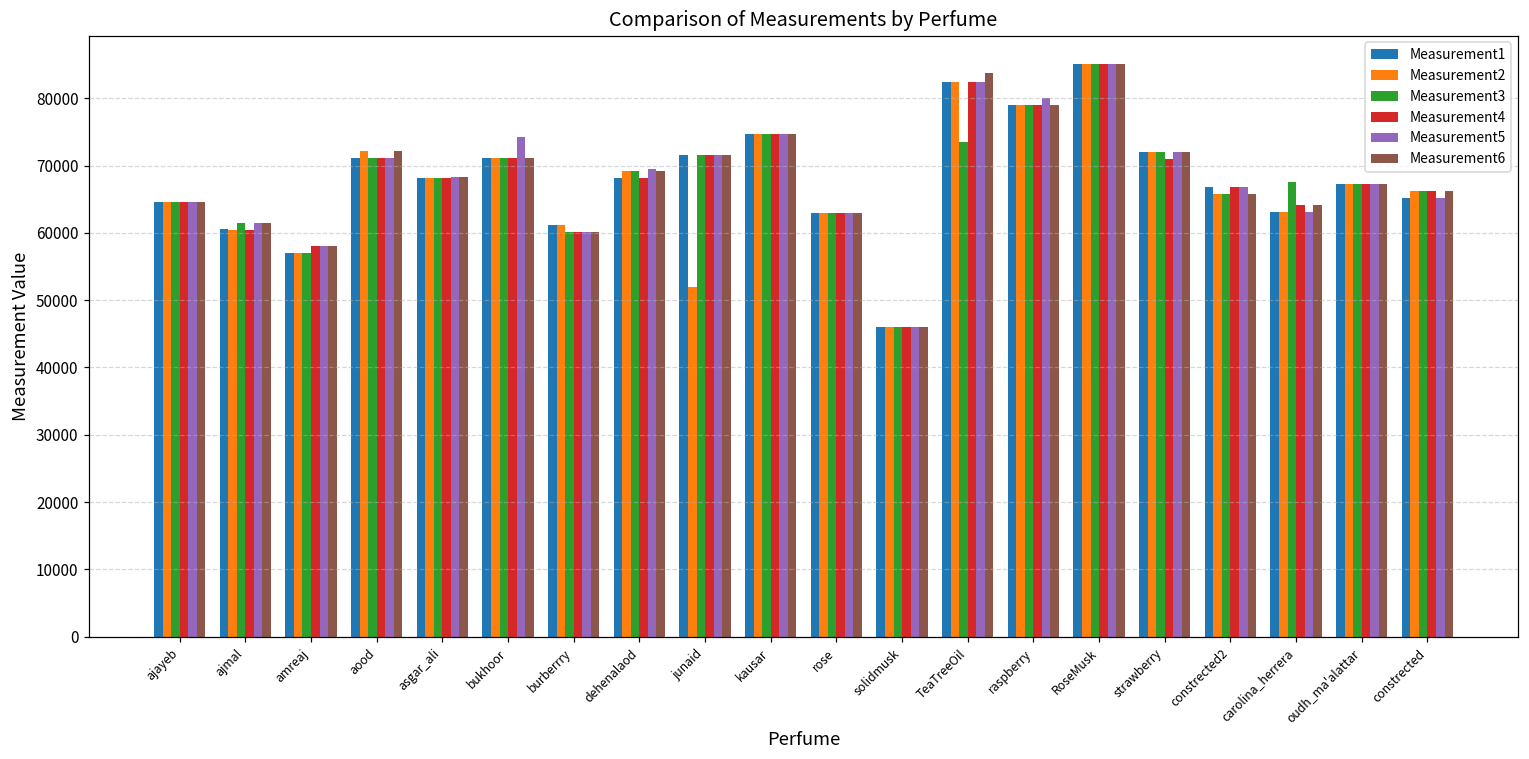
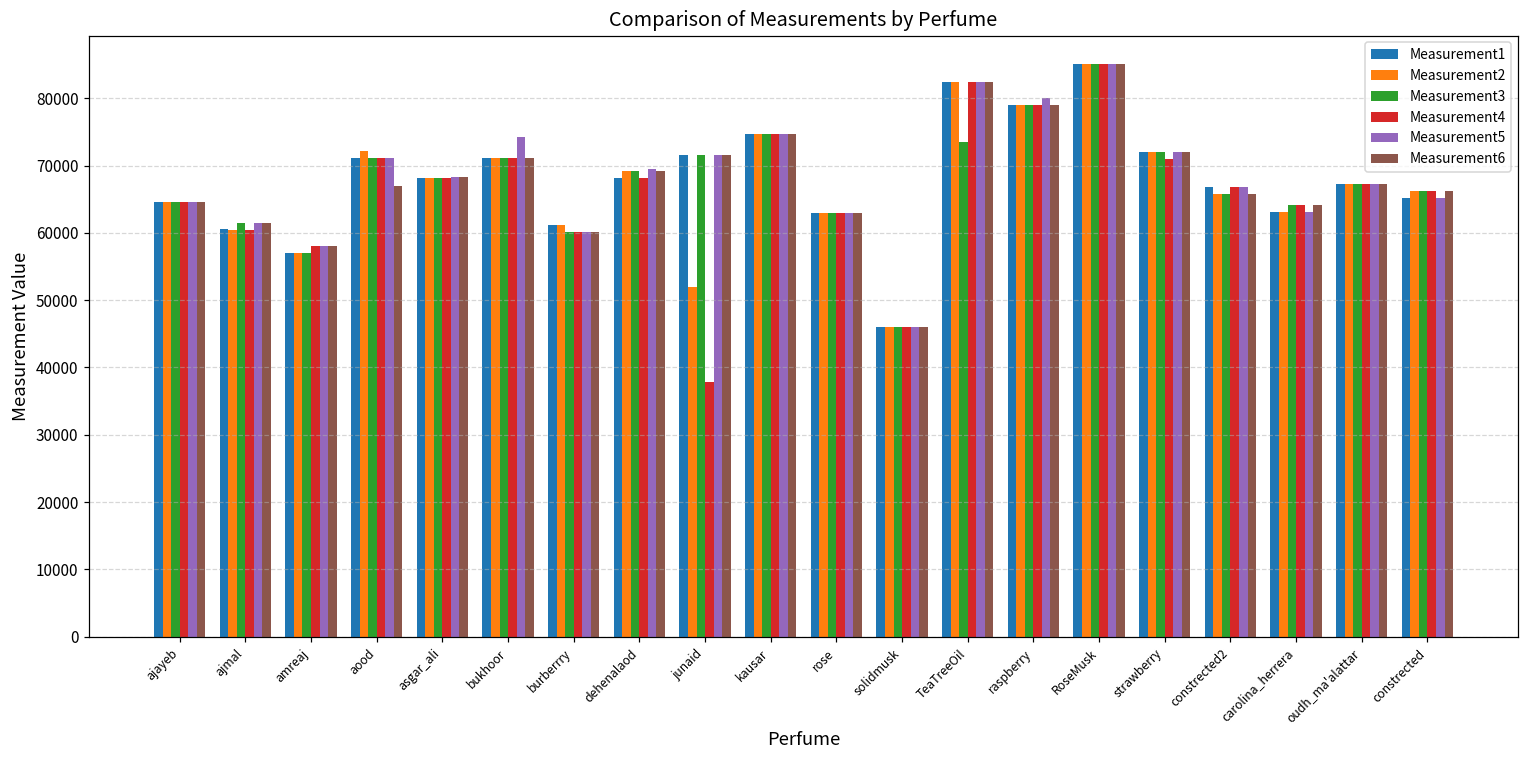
  {
    "Measurement1": {
      "ajayeb": 65000,
      "ajmal": 61000,
      "amreaj": 57000,
      "aood": 71000,
      "asgar_ali": 68000,
      "bukhoor": 71000,
      "burberrry": 61000,
      "dehenalaod": 68000,
      "junaid": 72000,
      "kausar": 75000,
      "rose": 63000,
      "solidmusk": 46000,
      "TeaTreeOil": 82000,
      "raspberry": 79000,
      "RoseMusk": 85000,
      "strawberry": 72000,
      "constrected2": 67000,
      "carolina_herrera": 63000,
      "oudh_ma'alattar": 67000,
      "constrected": 65000
    },
    "Measurement2": {
      "ajayeb": 65000,
      "ajmal": 60000,
      "amreaj": 57000,
      "aood": 72000,
      "asgar_ali": 68000,
      "bukhoor": 71000,
      "burberrry": 61000,
      "dehenalaod": 69000,
      "junaid": 52000,
      "kausar": 75000,
      "rose": 63000,
      "solidmusk": 46000,
      "TeaTreeOil": 82000,
      "raspberry": 79000,
      "RoseMusk": 85000,
      "strawberry": 72000,
      "constrected2": 66000,
      "carolina_herrera": 63000,
      "oudh_ma'alattar": 67000,
      "constrected": 66000
    },
    "Measurement3": {
      "ajayeb": 65000,
      "ajmal": 61000,
      "amreaj": 57000,
      "aood": 71000,
      "asgar_ali": 68000,
      "bukhoor": 71000,
      "burberrry": 60000,
      "dehenalaod": 69000,
      "junaid": 72000,
      "kausar": 75000,
      "rose": 63000,
      "solidmusk": 46000,
      "TeaTreeOil": 73000,
      "raspberry": 79000,
      "RoseMusk": 85000,
      "strawberry": 72000,
      "constrected2": 66000,
-     "carolina_herrera": 68000,
+     "carolina_herrera": 64000,
      "oudh_ma'alattar": 67000,
      "constrected": 66000
    },
    "Measurement4": {
      "ajayeb": 65000,
      "ajmal": 60000,
      "amreaj": 58000,
      "aood": 71000,
      "asgar_ali": 68000,
      "bukhoor": 71000,
      "burberrry": 60000,
      "dehenalaod": 68000,
-     "junaid": 72000,
+     "junaid": 38000,
      "kausar": 75000,
      "rose": 63000,
      "solidmusk": 46000,
      "TeaTreeOil": 82000,
      "raspberry": 79000,
      "RoseMusk": 85000,
      "strawberry": 71000,
      "constrected2": 67000,
      "carolina_herrera": 64000,
      "oudh_ma'alattar": 67000,
      "constrected": 66000
    },
    "Measurement5": {
      "ajayeb": 65000,
      "ajmal": 61000,
      "amreaj": 58000,
      "aood": 71000,
      "asgar_ali": 68000,
      "bukhoor": 74000,
      "burberrry": 60000,
      "dehenalaod": 70000,
      "junaid": 72000,
      "kausar": 75000,
      "rose": 63000,
      "solidmusk": 46000,
      "TeaTreeOil": 82000,
      "raspberry": 80000,
      "RoseMusk": 85000,
      "strawberry": 72000,
      "constrected2": 67000,
      "carolina_herrera": 63000,
      "oudh_ma'alattar": 67000,
      "constrected": 65000
    },
    "Measurement6": {
      "ajayeb": 65000,
      "ajmal": 62000,
      "amreaj": 58000,
-     "aood": 72000,
+     "aood": 67000,
      "asgar_ali": 68000,
      "bukhoor": 71000,
      "burberrry": 60000,
      "dehenalaod": 69000,
      "junaid": 72000,
      "kausar": 75000,
      "rose": 63000,
      "solidmusk": 46000,
-     "TeaTreeOil": 84000,
+     "TeaTreeOil": 82000,
      "raspberry": 79000,
      "RoseMusk": 85000,
      "strawberry": 72000,
      "constrected2": 66000,
      "carolina_herrera": 64000,
      "oudh_ma'alattar": 67000,
      "constrected": 66000
    }
  }
